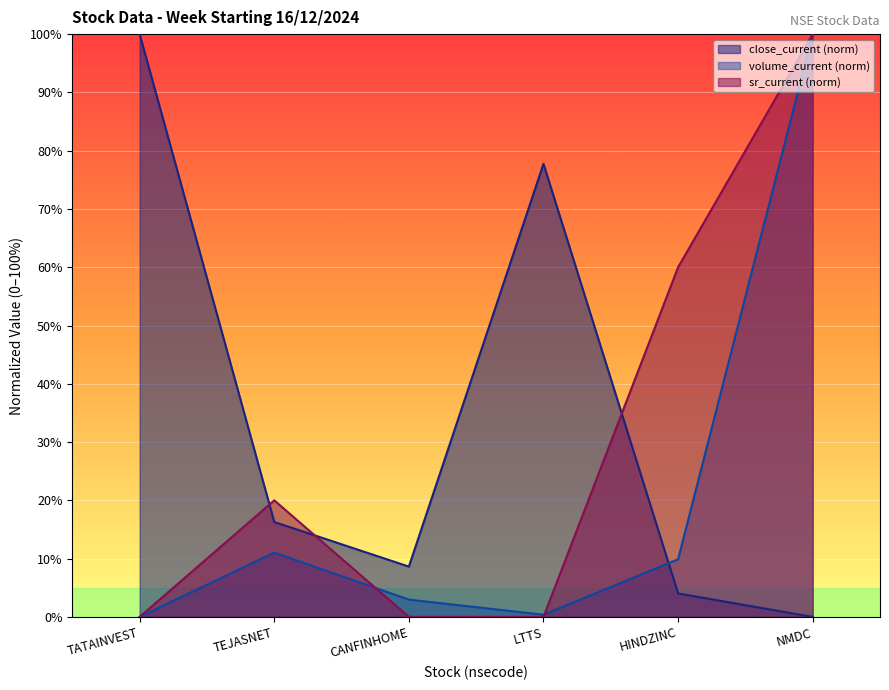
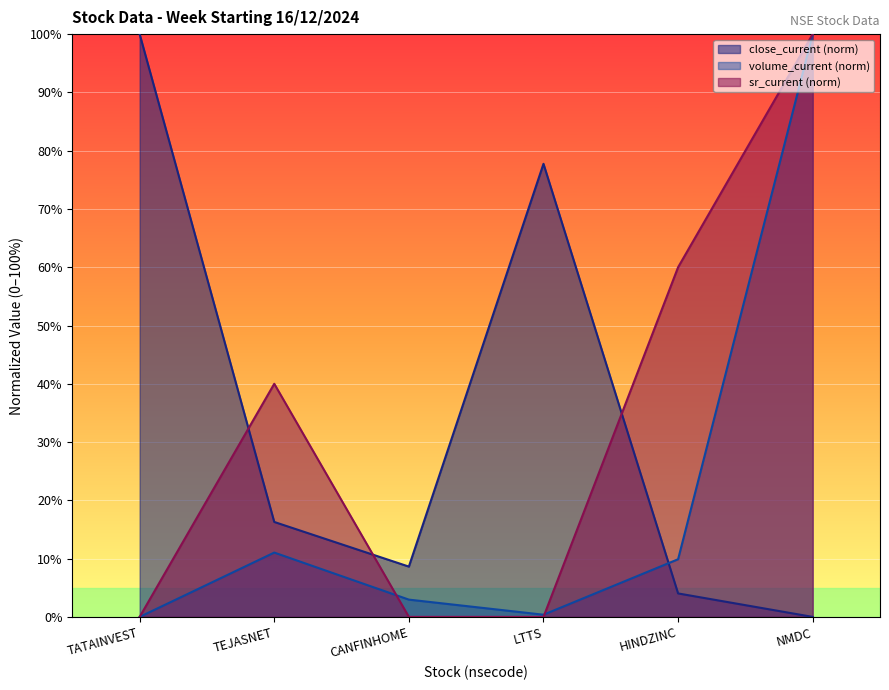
  {
    "sr_current (norm)": {
-     "TEJASNET": "20%",
+     "TEJASNET": "40%",
      "HINDZINC": "60%"
    }
  }
